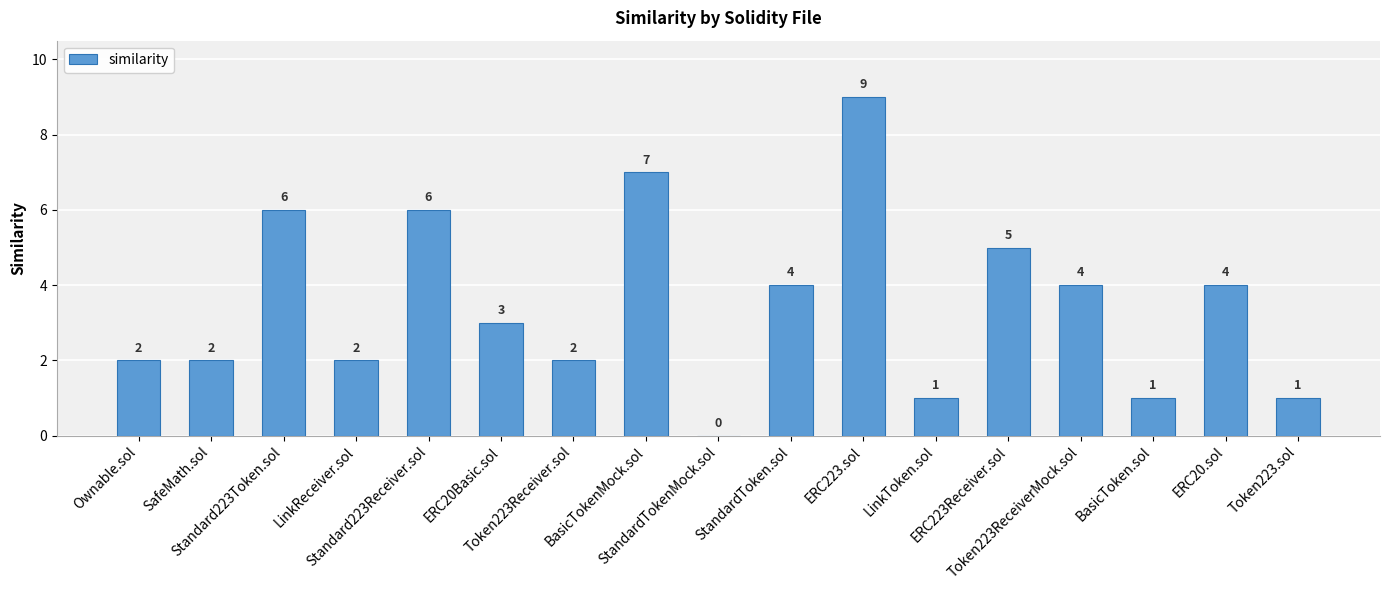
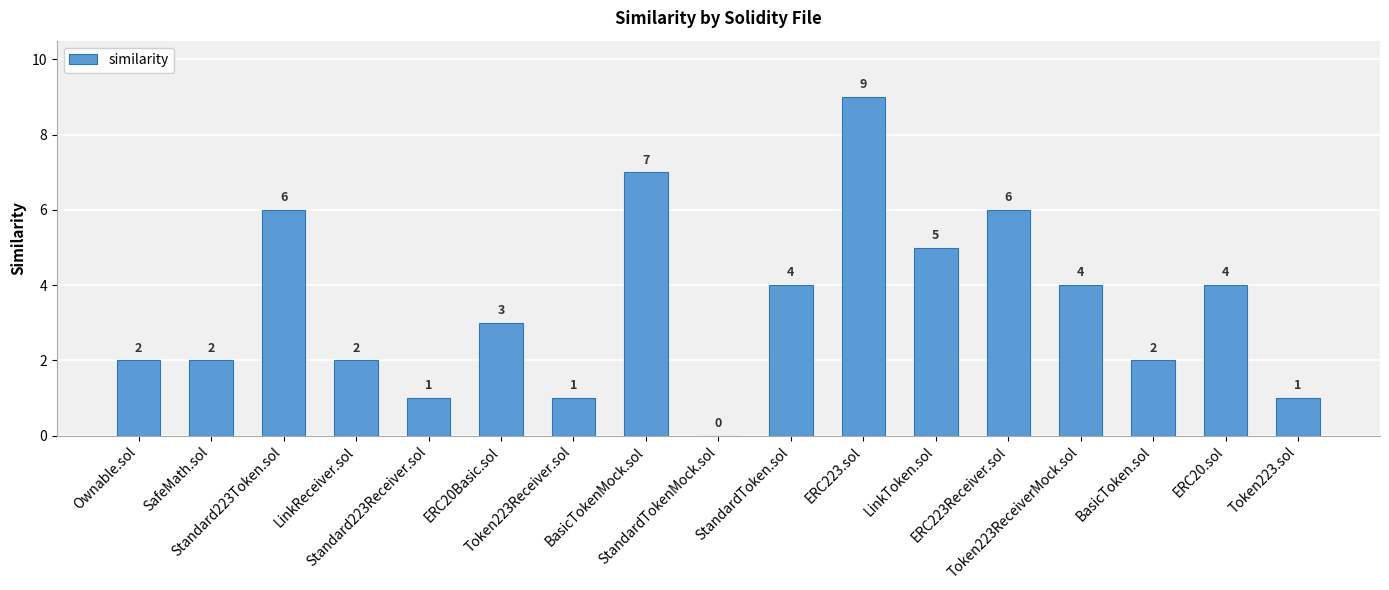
  {
    "Ownable.sol": 2,
    "SafeMath.sol": 2,
    "Standard223Token.sol": 6,
    "LinkReceiver.sol": 2,
-   "Standard223Receiver.sol": 6,
+   "Standard223Receiver.sol": 1,
    "ERC20Basic.sol": 3,
-   "Token223Receiver.sol": 2,
+   "Token223Receiver.sol": 1,
    "BasicTokenMock.sol": 7,
    "StandardTokenMock.sol": 0,
    "StandardToken.sol": 4,
    "ERC223.sol": 9,
-   "LinkToken.sol": 1,
-   "ERC223Receiver.sol": 5,
+   "LinkToken.sol": 5,
+   "ERC223Receiver.sol": 6,
    "Token223ReceiverMock.sol": 4,
-   "BasicToken.sol": 1,
+   "BasicToken.sol": 2,
    "ERC20.sol": 4,
    "Token223.sol": 1
  }
